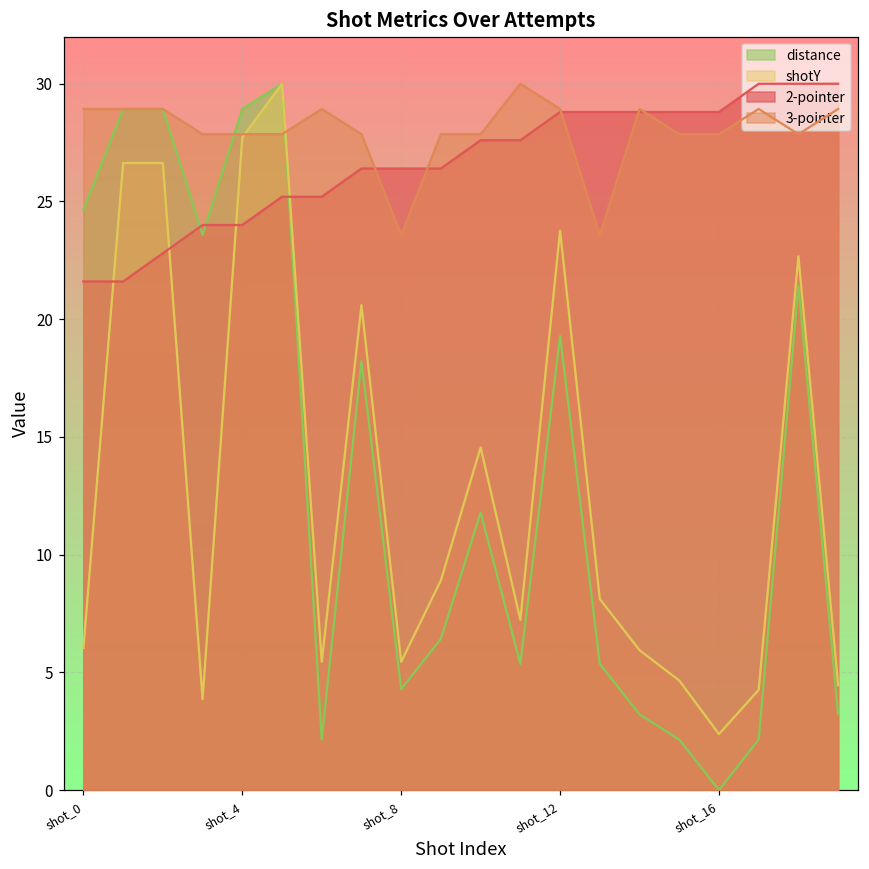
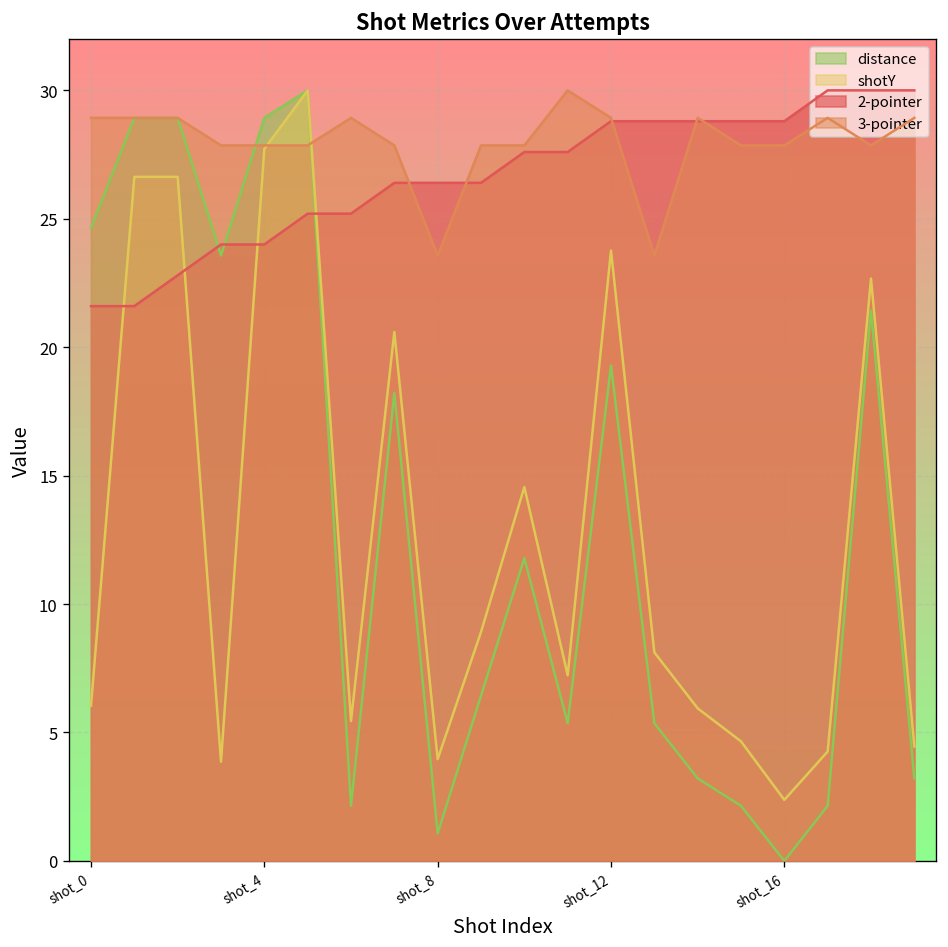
  {
    "distance": {
      "shot_0": 24.6,
      "shot_4": 28.9,
-     "shot_8": 4.3,
+     "shot_8": 1.1,
      "shot_12": 19.3,
      "shot_16": 0.0
    },
    "shotY": {
      "shot_0": 6.0,
      "shot_4": 27.7,
-     "shot_8": 5.4,
+     "shot_8": 4.0,
      "shot_12": 23.8,
      "shot_16": 2.4
    }
  }
